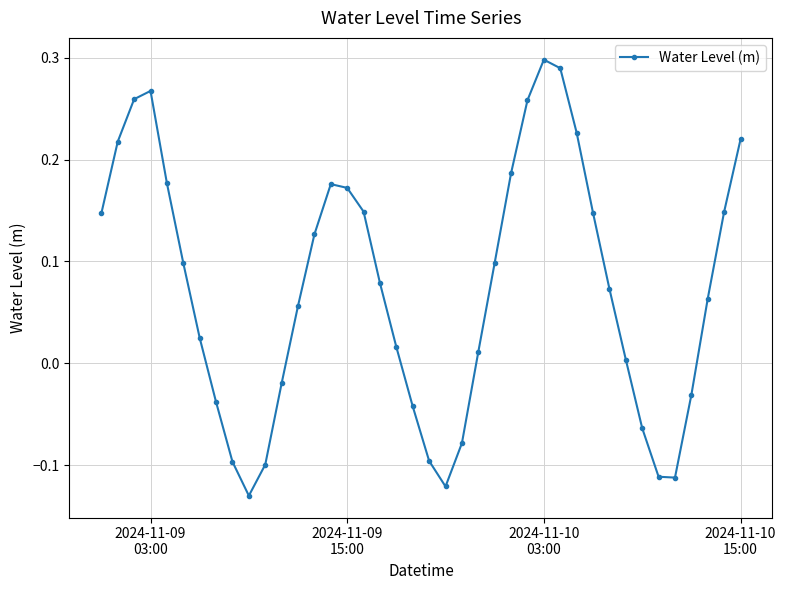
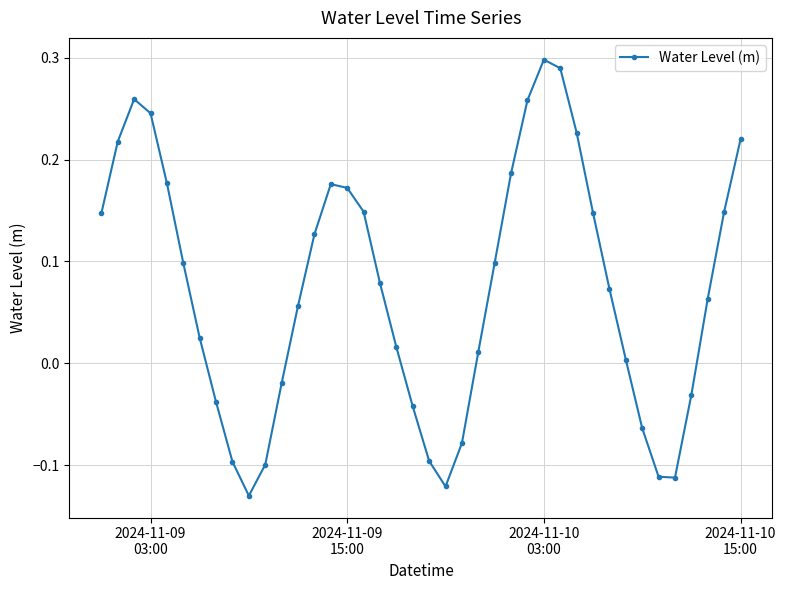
  {
-   "2024-11-09 03:00": 0.268,
+   "2024-11-09 03:00": 0.246,
    "2024-11-09 15:00": 0.172,
    "2024-11-10 03:00": 0.298,
    "2024-11-10 15:00": 0.220
  }
